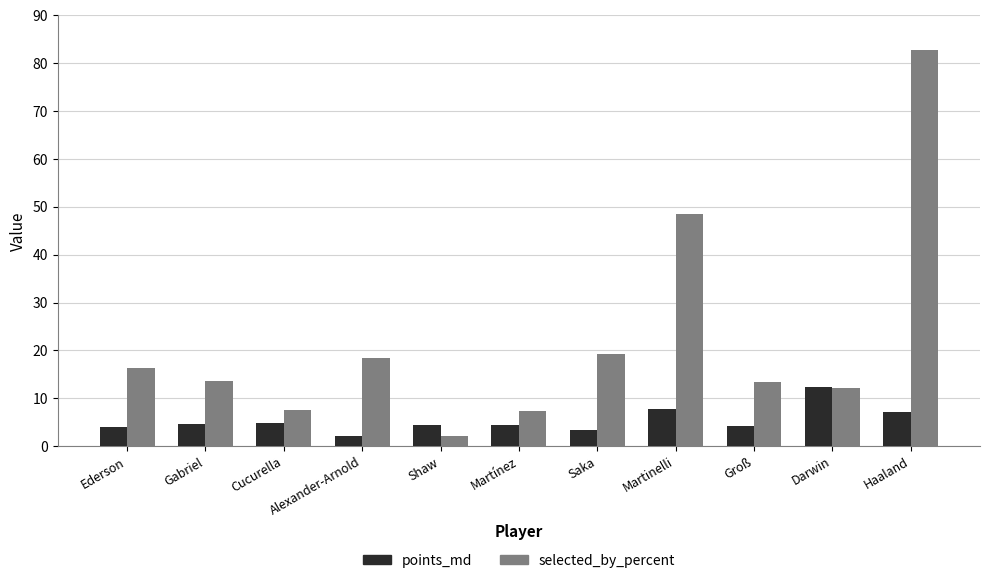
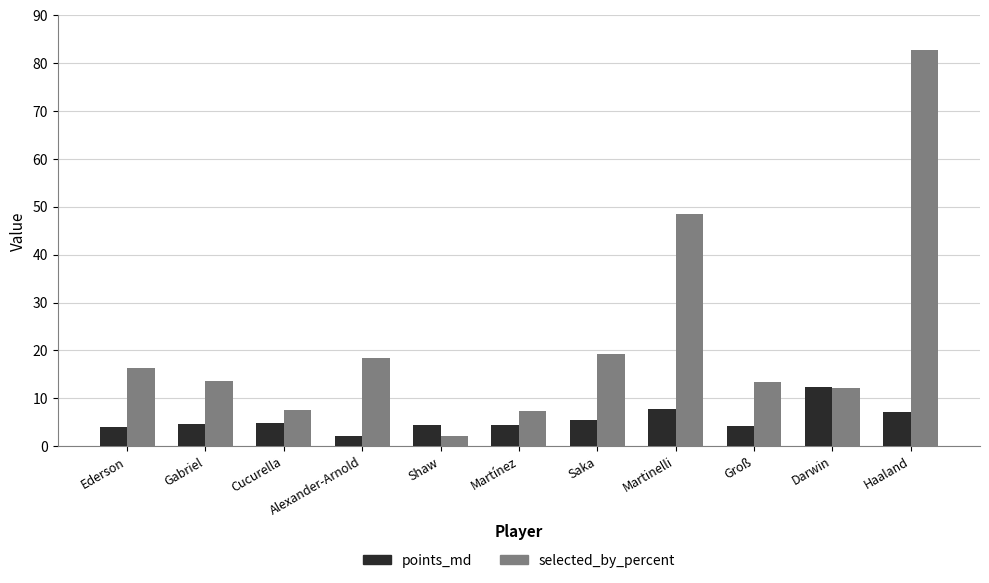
  {
    "points_md": {
      "Ederson": 4,
      "Gabriel": 5,
      "Cucurella": 5,
      "Alexander-Arnold": 2,
      "Shaw": 4,
      "Martínez": 4,
-     "Saka": 3,
+     "Saka": 5,
      "Martinelli": 8,
      "Groß": 4,
      "Darwin": 12,
      "Haaland": 7
    },
    "selected_by_percent": {
      "Ederson": 16,
      "Gabriel": 14,
      "Cucurella": 8,
      "Alexander-Arnold": 18,
      "Shaw": 2,
      "Martínez": 7,
      "Saka": 19,
      "Martinelli": 48,
      "Groß": 14,
      "Darwin": 12,
      "Haaland": 83
    }
  }
